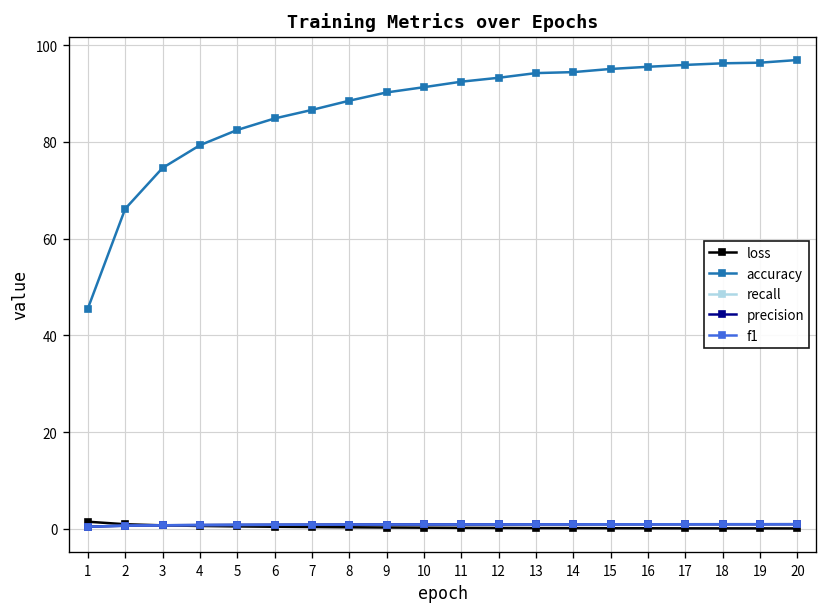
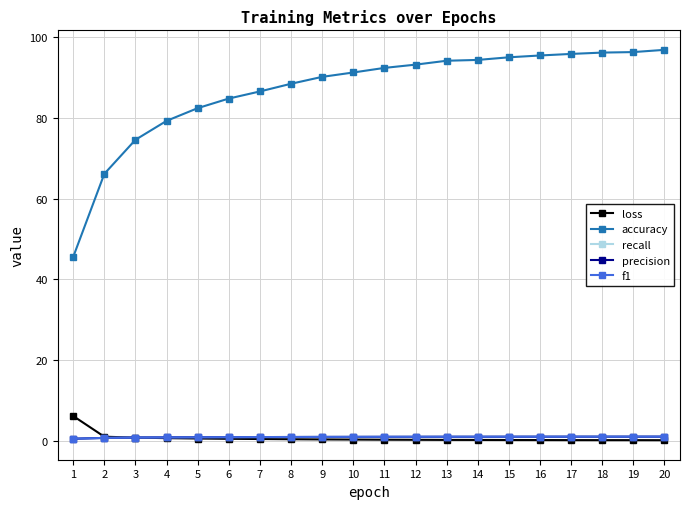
  {
    "loss": {
-     "1": 1,
+     "1": 6,
      "10": 0,
      "11": 0,
      "12": 0,
      "13": 0,
      "14": 0,
      "15": 0,
      "16": 0,
      "17": 0,
      "18": 0,
      "19": 0,
      "20": 0
    }
  }
